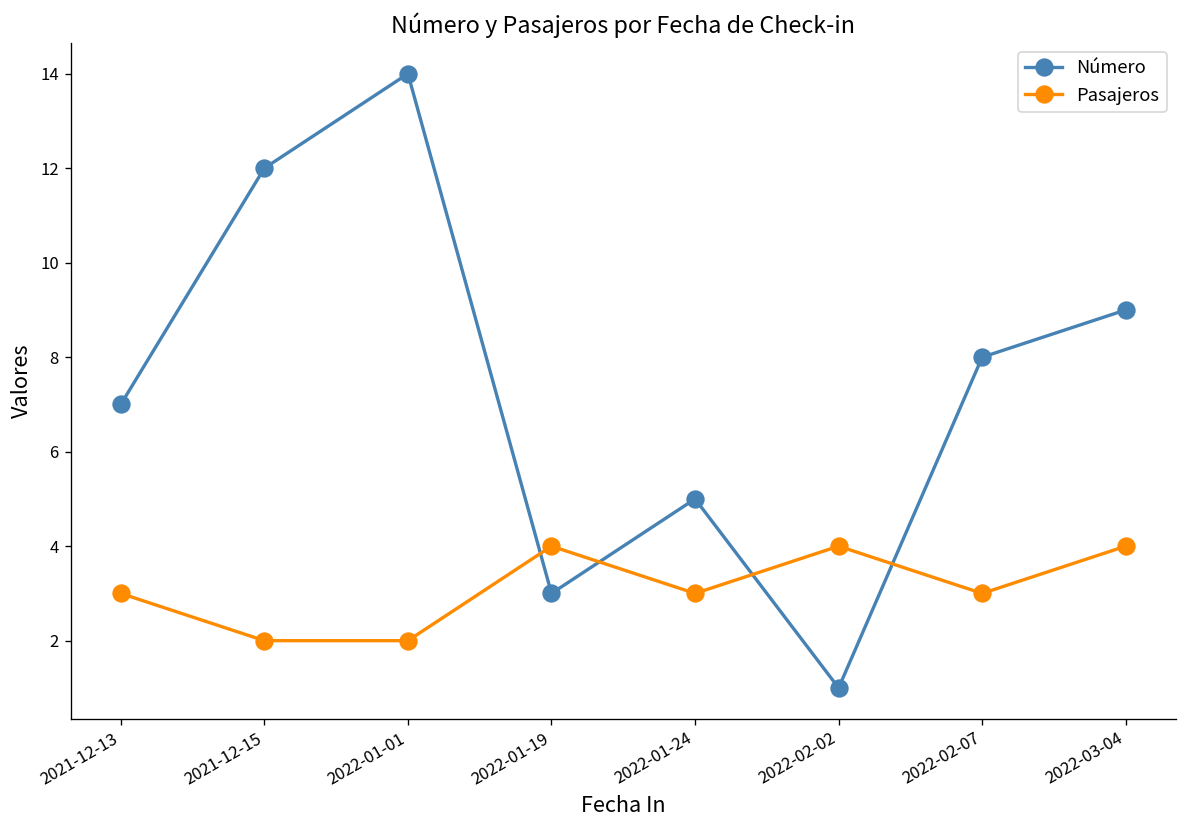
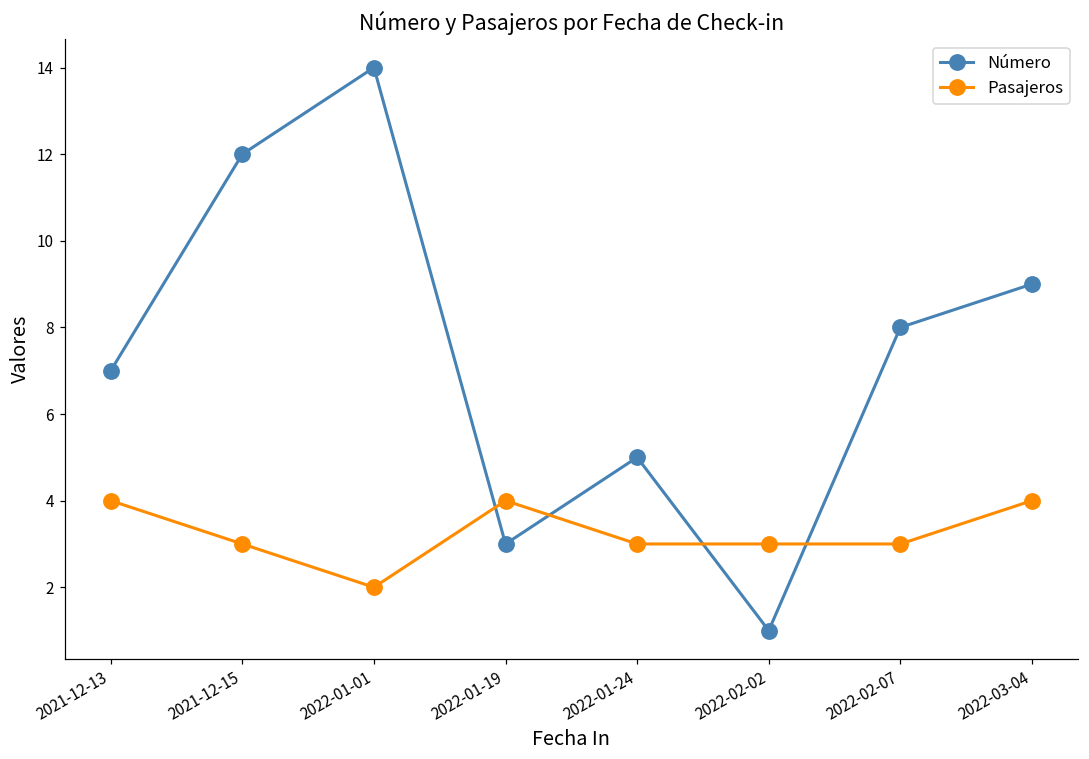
  {
    "Número": {
      "2021-12-13": 7,
      "2021-12-15": 12,
      "2022-01-01": 14,
      "2022-01-19": 3,
      "2022-01-24": 5,
      "2022-02-02": 1,
      "2022-02-07": 8,
      "2022-03-04": 9
    },
    "Pasajeros": {
-     "2021-12-13": 3,
-     "2021-12-15": 2,
+     "2021-12-13": 4,
+     "2021-12-15": 3,
      "2022-01-01": 2,
      "2022-01-19": 4,
      "2022-01-24": 3,
-     "2022-02-02": 4,
+     "2022-02-02": 3,
      "2022-02-07": 3,
      "2022-03-04": 4
    }
  }
